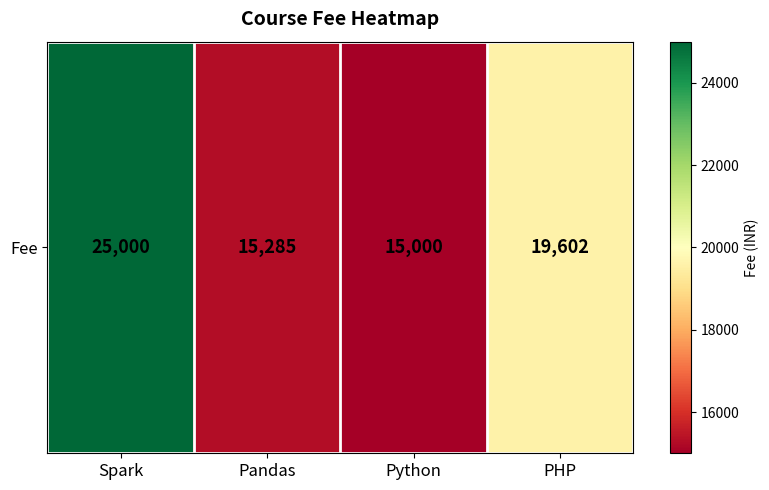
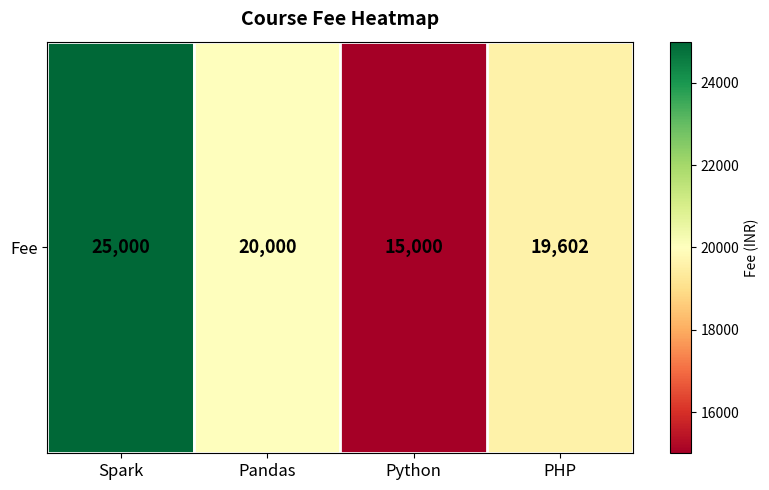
  {
    "Fee": {
      "Spark": "25,000",
-     "Pandas": "15,285",
+     "Pandas": "20,000",
      "Python": "15,000",
      "PHP": "19,602"
    }
  }
